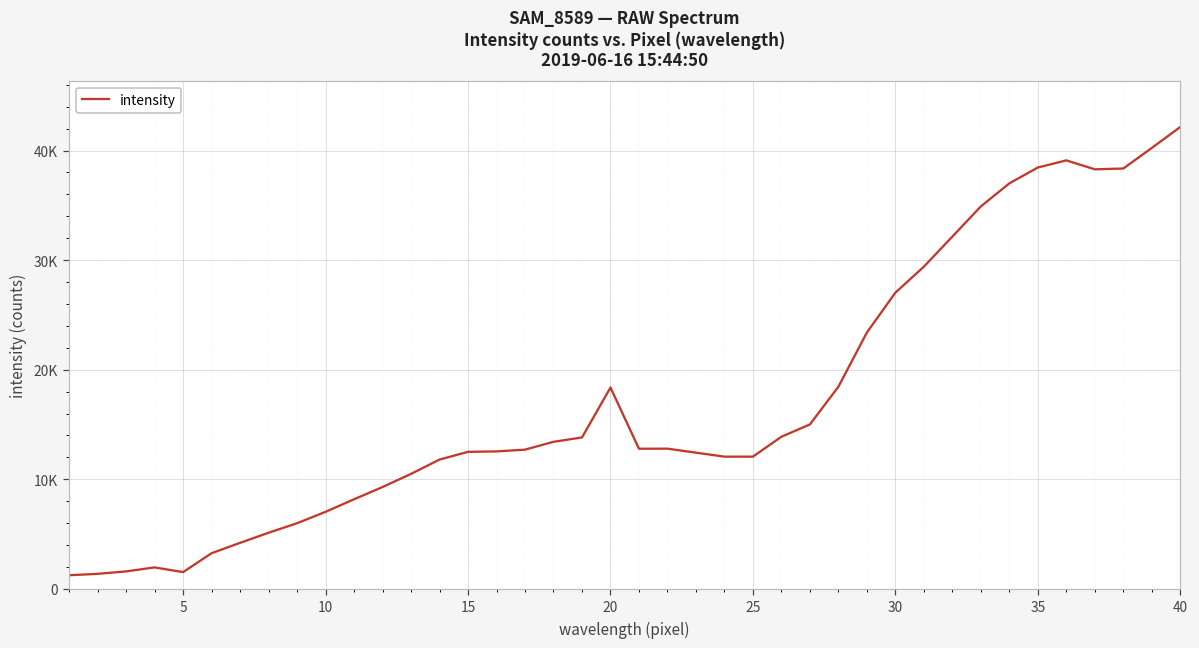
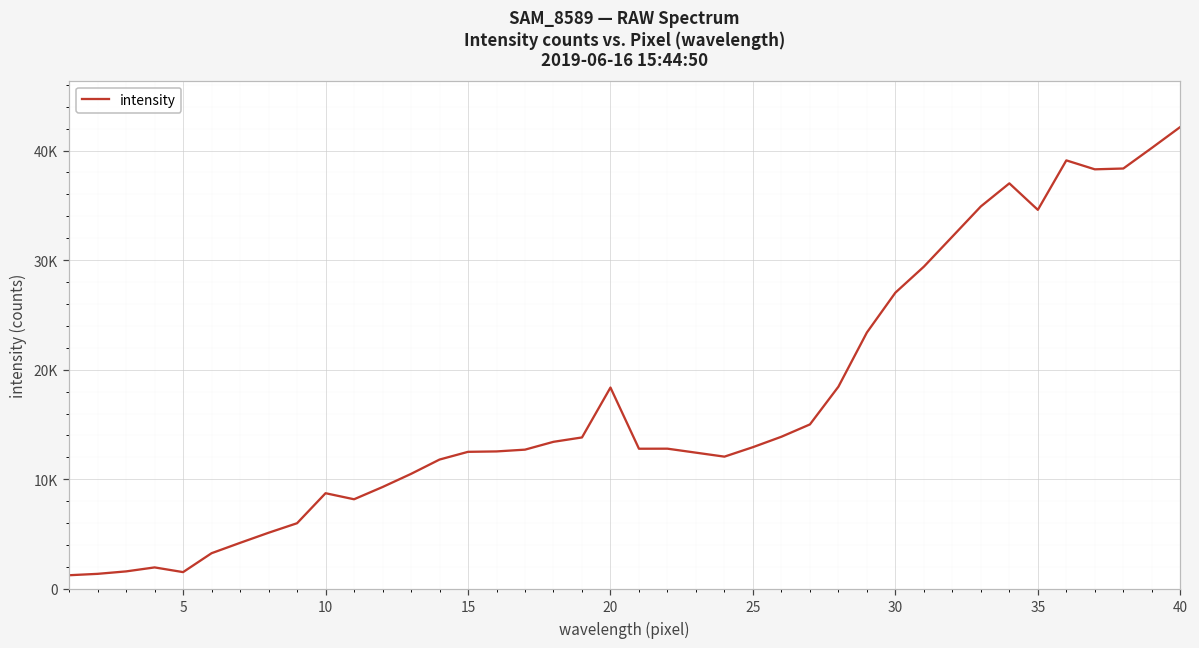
  {
    "5": 2000,
-   "10": 7000,
+   "10": 9000,
    "15": 13000,
    "20": 18000,
-   "25": 12000,
+   "25": 13000,
    "30": 27000,
-   "35": 38000,
+   "35": 35000,
    "40": 42000
  }
